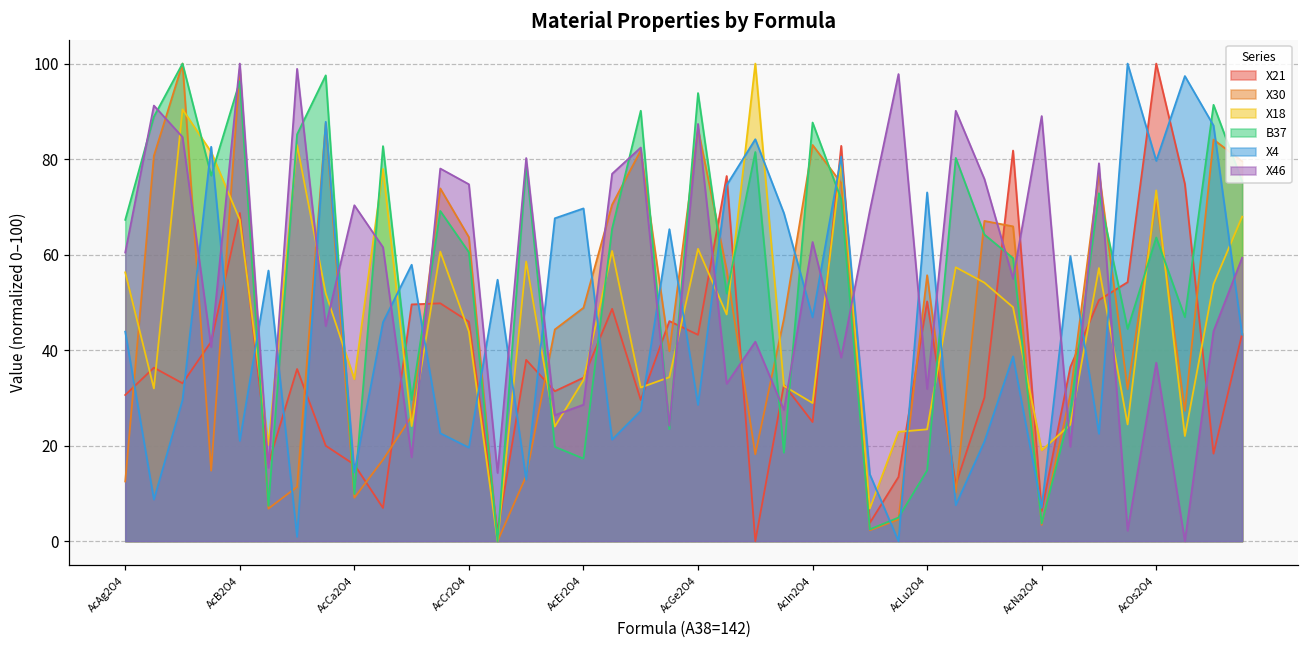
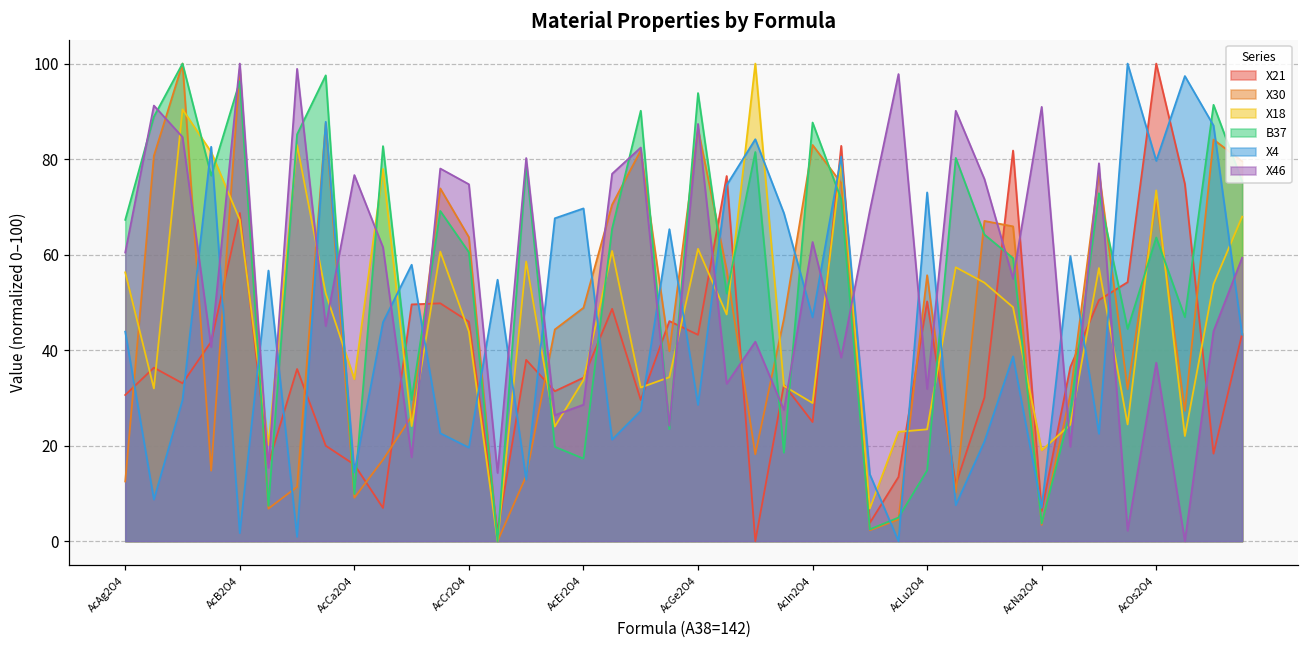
  {
    "B37": {
      "AcAg2O4": 67,
      "AcB2O4": 96,
      "AcCa2O4": 10,
      "AcCr2O4": 60,
      "AcEr2O4": 17,
      "AcGe2O4": 94,
      "AcIn2O4": 88,
      "AcLu2O4": 15,
      "AcOs2O4": 64
    },
    "X4": {
      "AcAg2O4": 44,
-     "AcB2O4": 21,
+     "AcB2O4": 2,
      "AcCa2O4": 14,
      "AcCr2O4": 20,
      "AcEr2O4": 70,
      "AcGe2O4": 29,
      "AcIn2O4": 47,
      "AcLu2O4": 73,
      "AcNa2O4": 7,
      "AcOs2O4": 80
    },
    "X46": {
      "AcAg2O4": 60,
      "AcB2O4": 100,
-     "AcCa2O4": 70,
+     "AcCa2O4": 77,
      "AcCr2O4": 75,
      "AcEr2O4": 29,
      "AcGe2O4": 87,
      "AcIn2O4": 63,
      "AcLu2O4": 32,
-     "AcNa2O4": 89,
+     "AcNa2O4": 91,
      "AcOs2O4": 37
    }
  }
